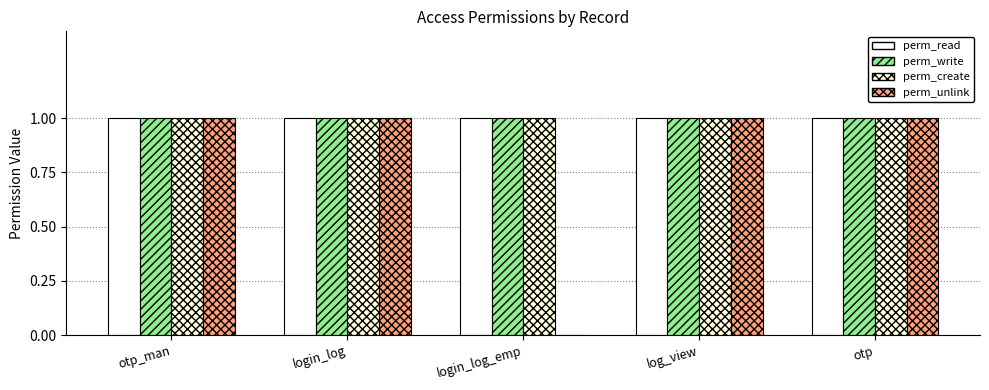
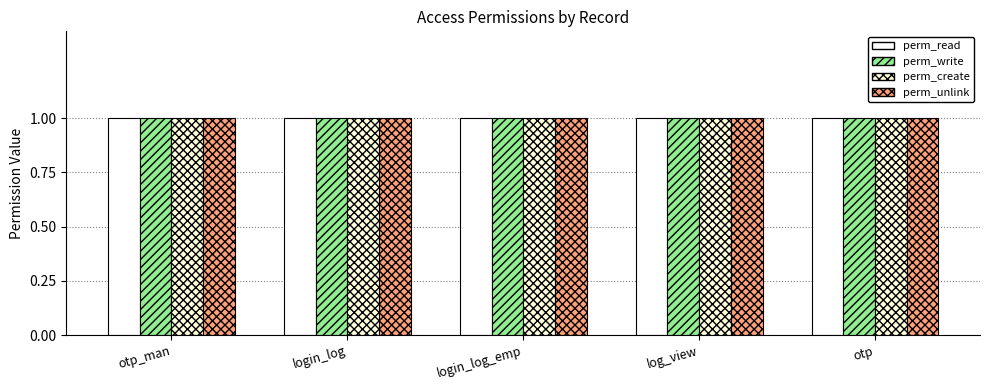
  {
    "perm_write": {
      "otp_man": 1,
      "login_log": 1,
      "login_log_emp": 1,
      "log_view": 1,
      "otp": 1
    },
    "perm_unlink": {
      "otp_man": 1,
      "login_log": 1,
-     "login_log_emp": 0,
+     "login_log_emp": 1,
      "log_view": 1,
      "otp": 1
    }
  }
